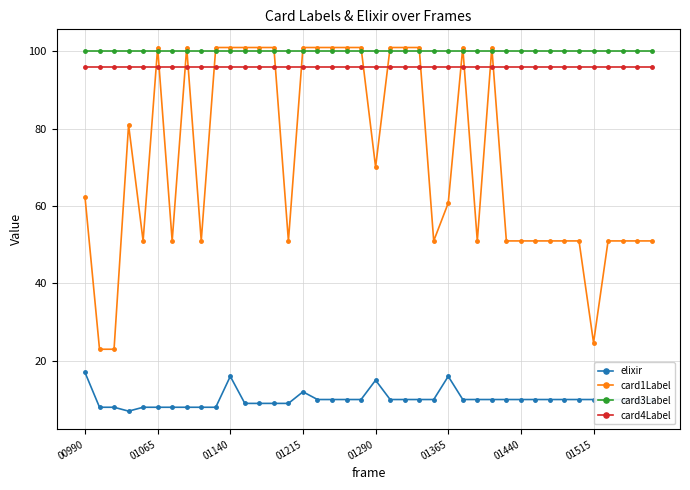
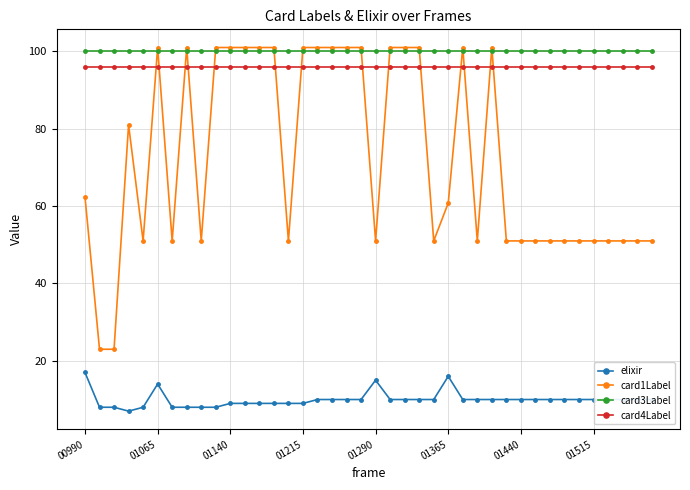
  {
    "elixir": {
      "00990": 17,
-     "01065": 8,
-     "01140": 16,
-     "01215": 12,
+     "01065": 14,
+     "01140": 9,
+     "01215": 9,
      "01290": 15,
      "01365": 16,
      "01440": 10,
      "01515": 10
    },
    "card1Label": {
      "00990": 62,
      "01065": 101,
      "01140": 101,
      "01215": 101,
-     "01290": 70,
+     "01290": 51,
      "01365": 61,
      "01440": 51,
-     "01515": 25
+     "01515": 51
    },
    "card3Label": {
      "00990": 100,
      "01065": 100,
      "01140": 100,
      "01215": 100,
      "01290": 100,
      "01365": 100,
      "01440": 100,
      "01515": 100
    },
    "card4Label": {
      "00990": 96,
      "01065": 96,
      "01140": 96,
      "01215": 96,
      "01290": 96,
      "01365": 96,
      "01440": 96,
      "01515": 96
    }
  }
